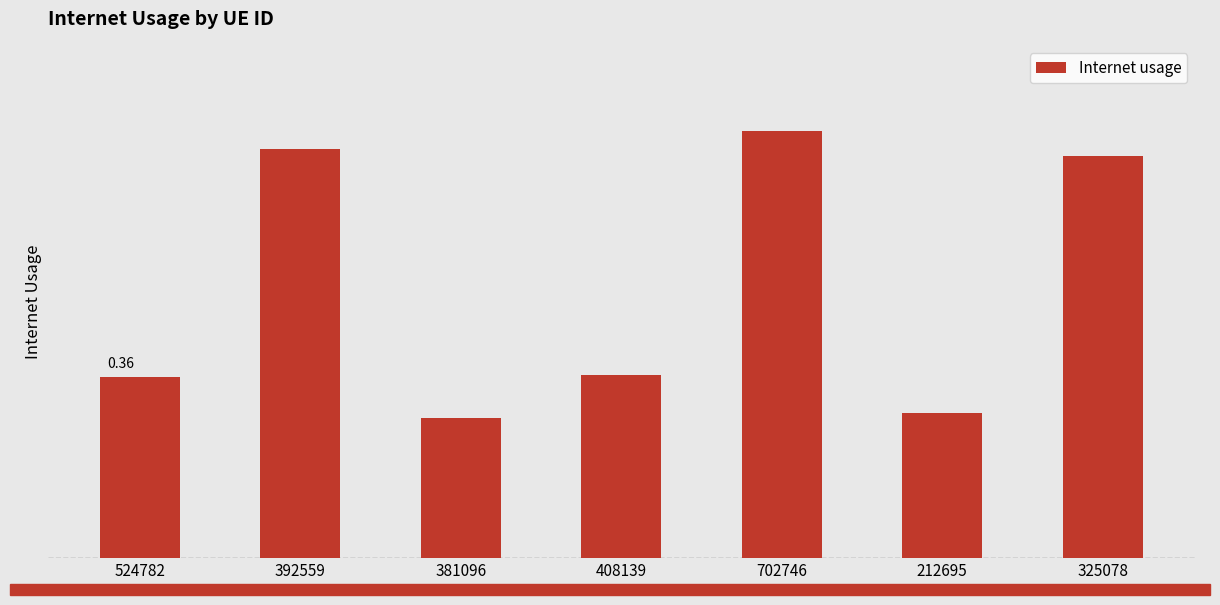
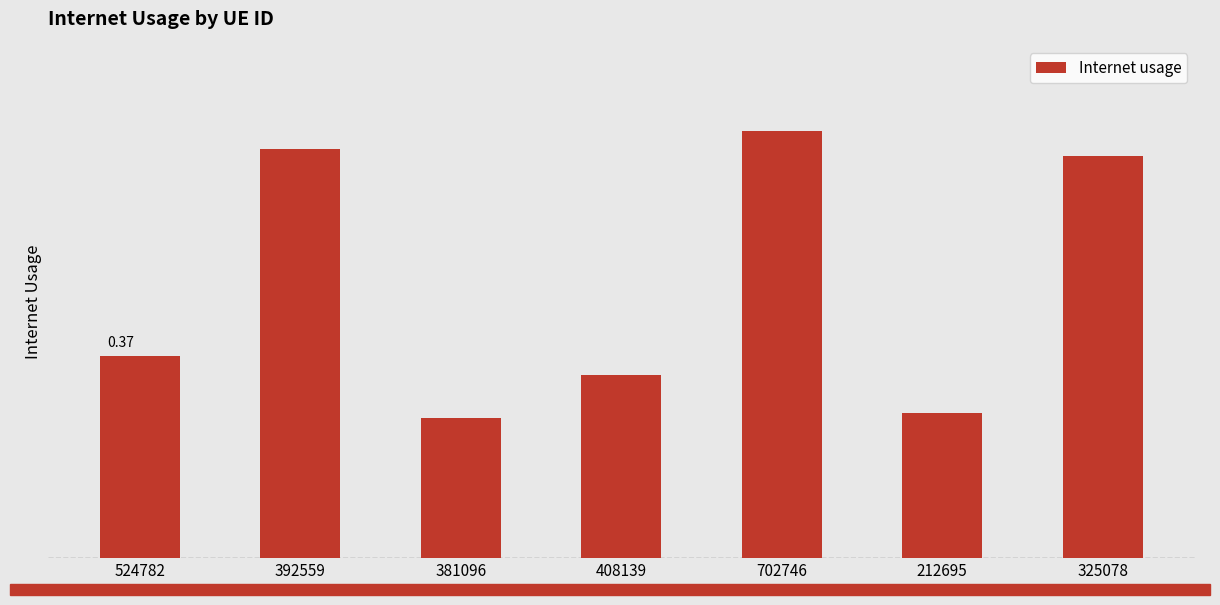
  {
-   "524782": 0.36
+   "524782": 0.37
  }
